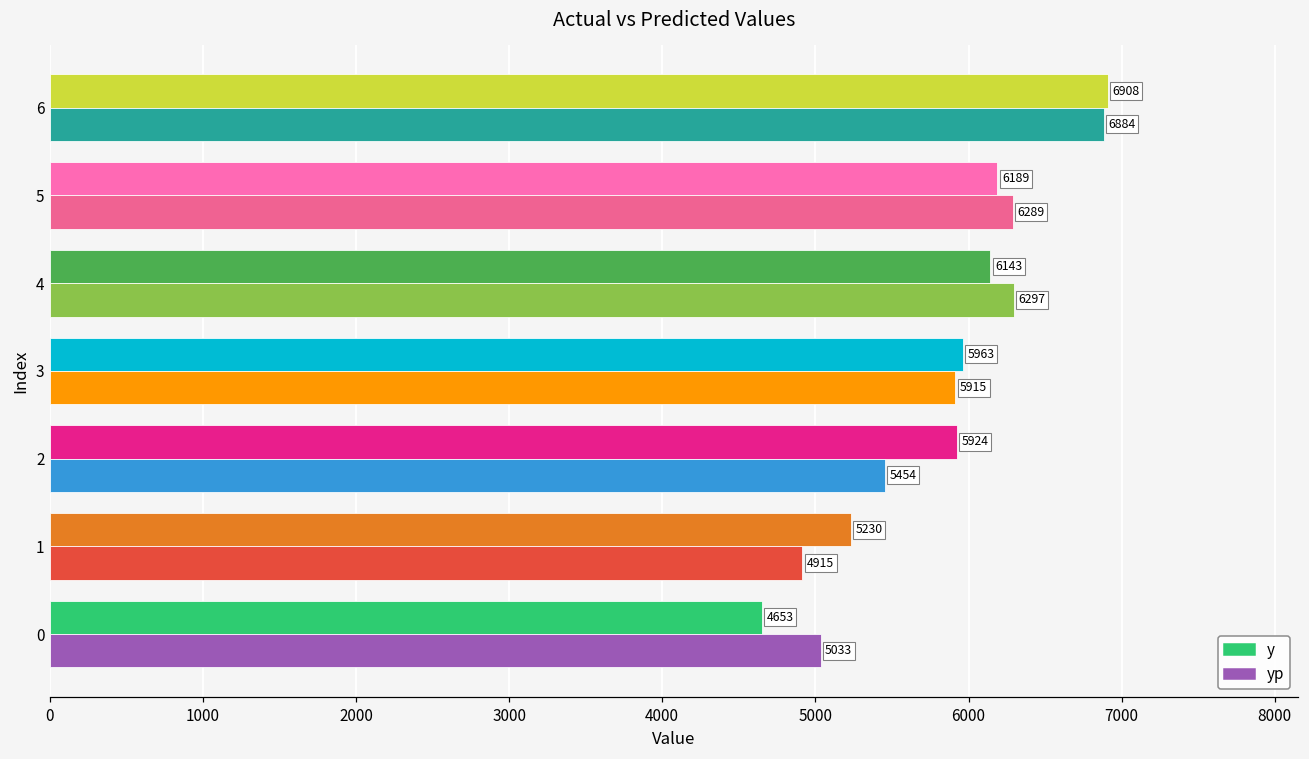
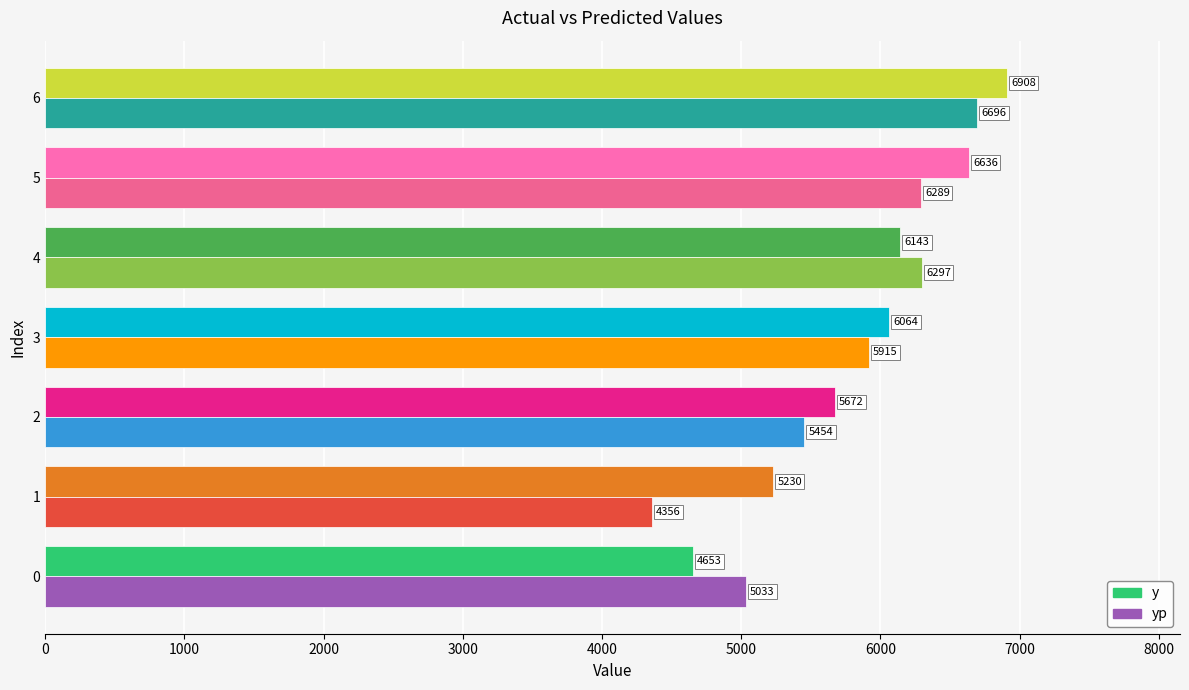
  {
    "y": {
-     "5": 6189,
-     "3": 5963,
-     "2": 5924
+     "5": 6636,
+     "3": 6064,
+     "2": 5672
    },
    "yp": {
-     "6": 6884,
-     "1": 4915
+     "6": 6696,
+     "1": 4356
    }
  }
